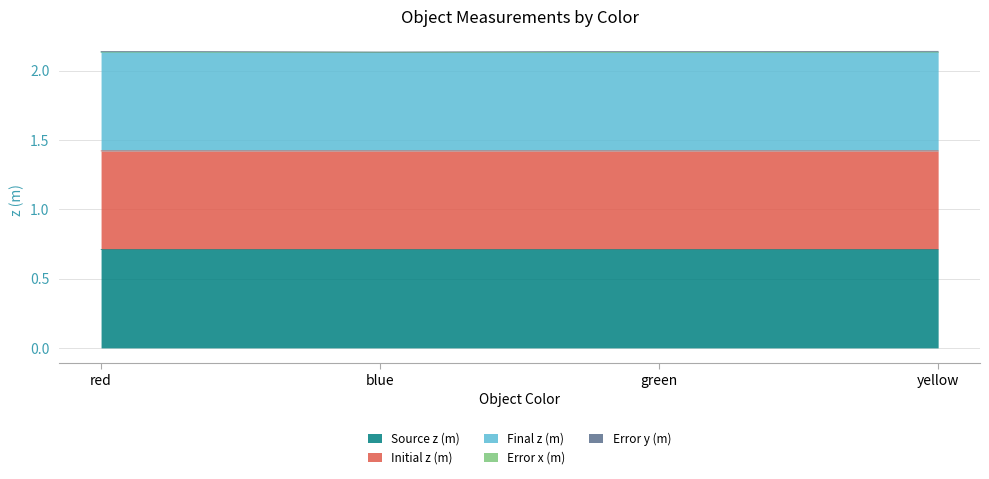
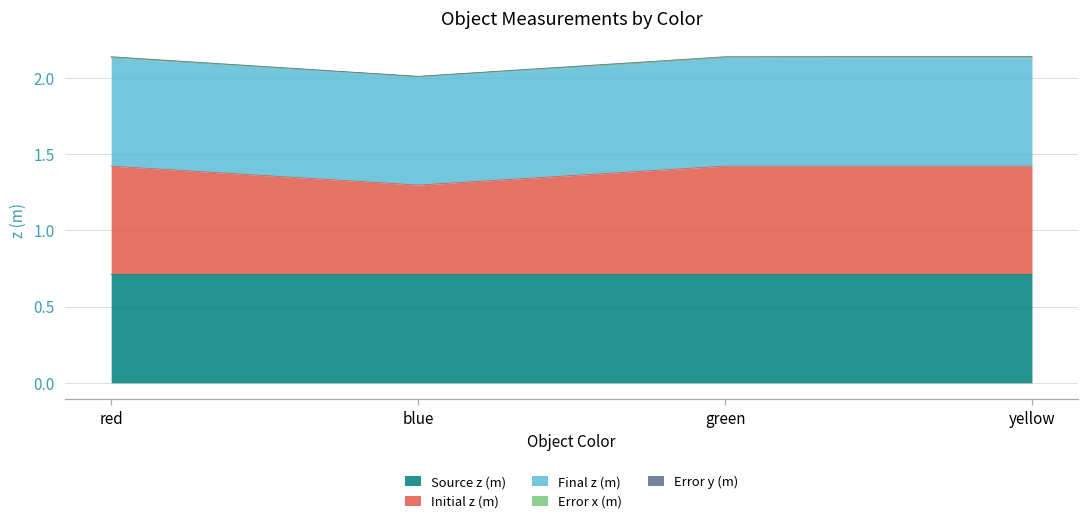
  {
    "Source z (m)": {
      "red": 0.71,
      "blue": 0.71,
      "green": 0.71,
      "yellow": 0.71
    },
    "Initial z (m)": {
      "red": 0.71,
-     "blue": 0.71,
+     "blue": 0.59,
      "green": 0.71,
      "yellow": 0.71
    }
  }
